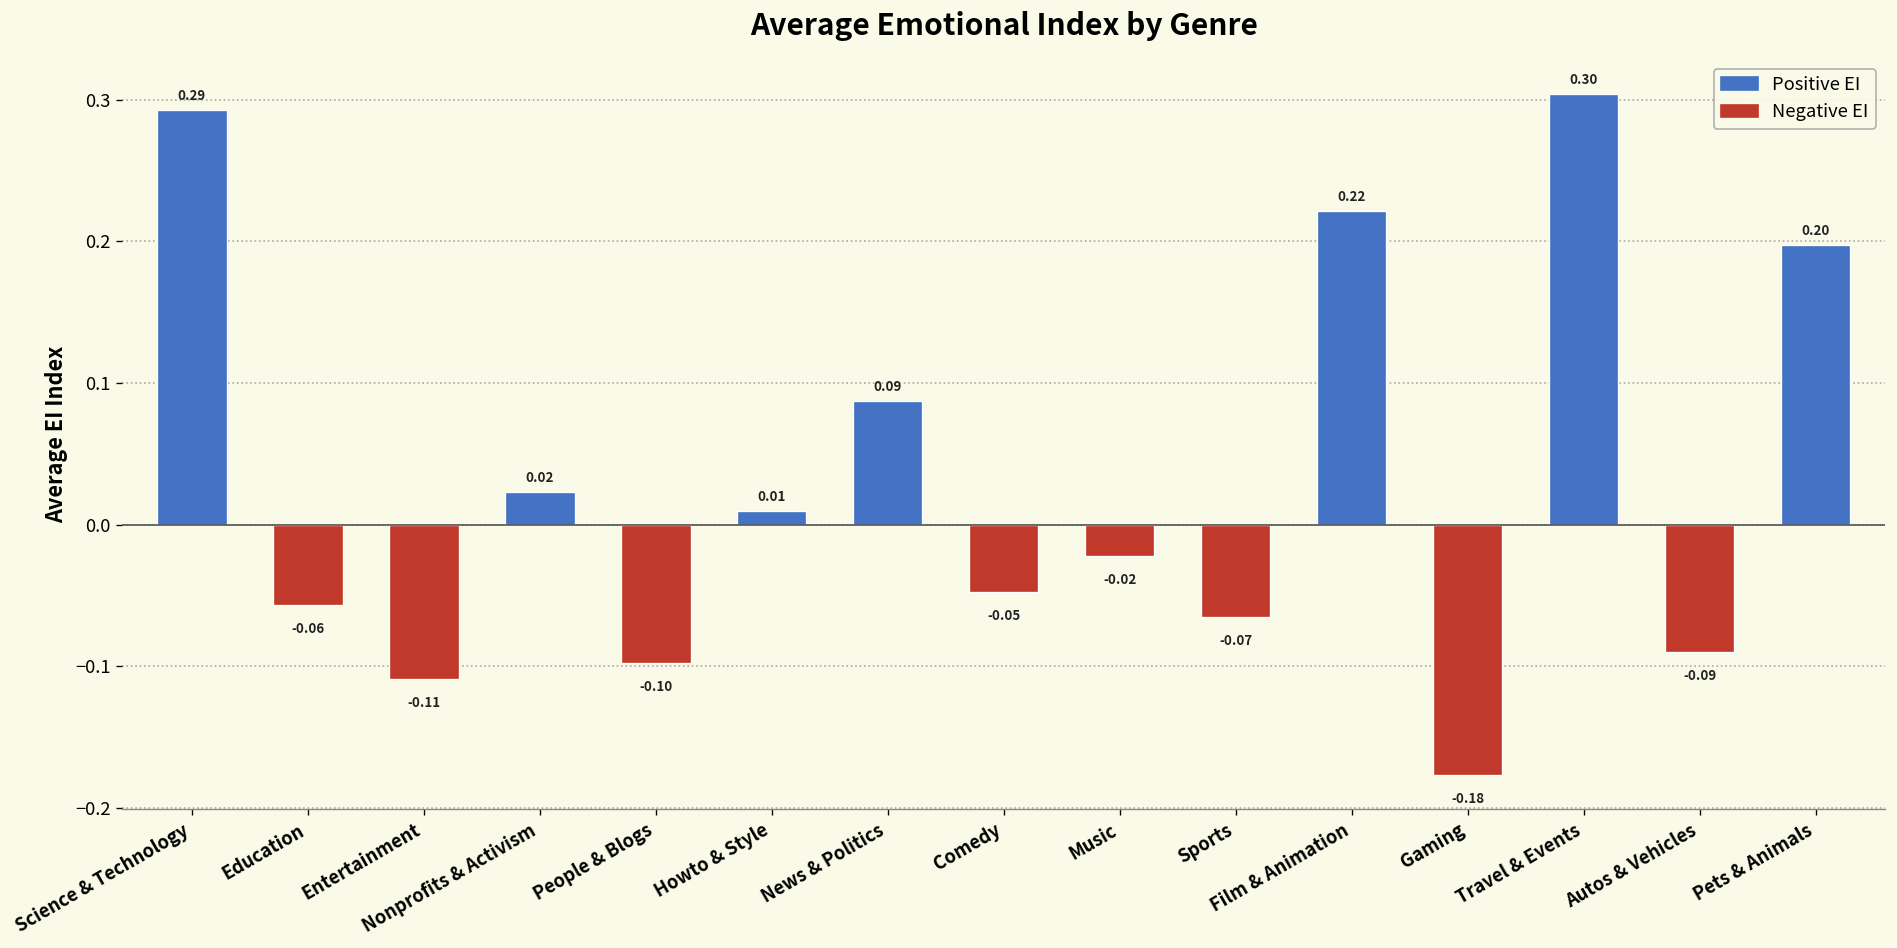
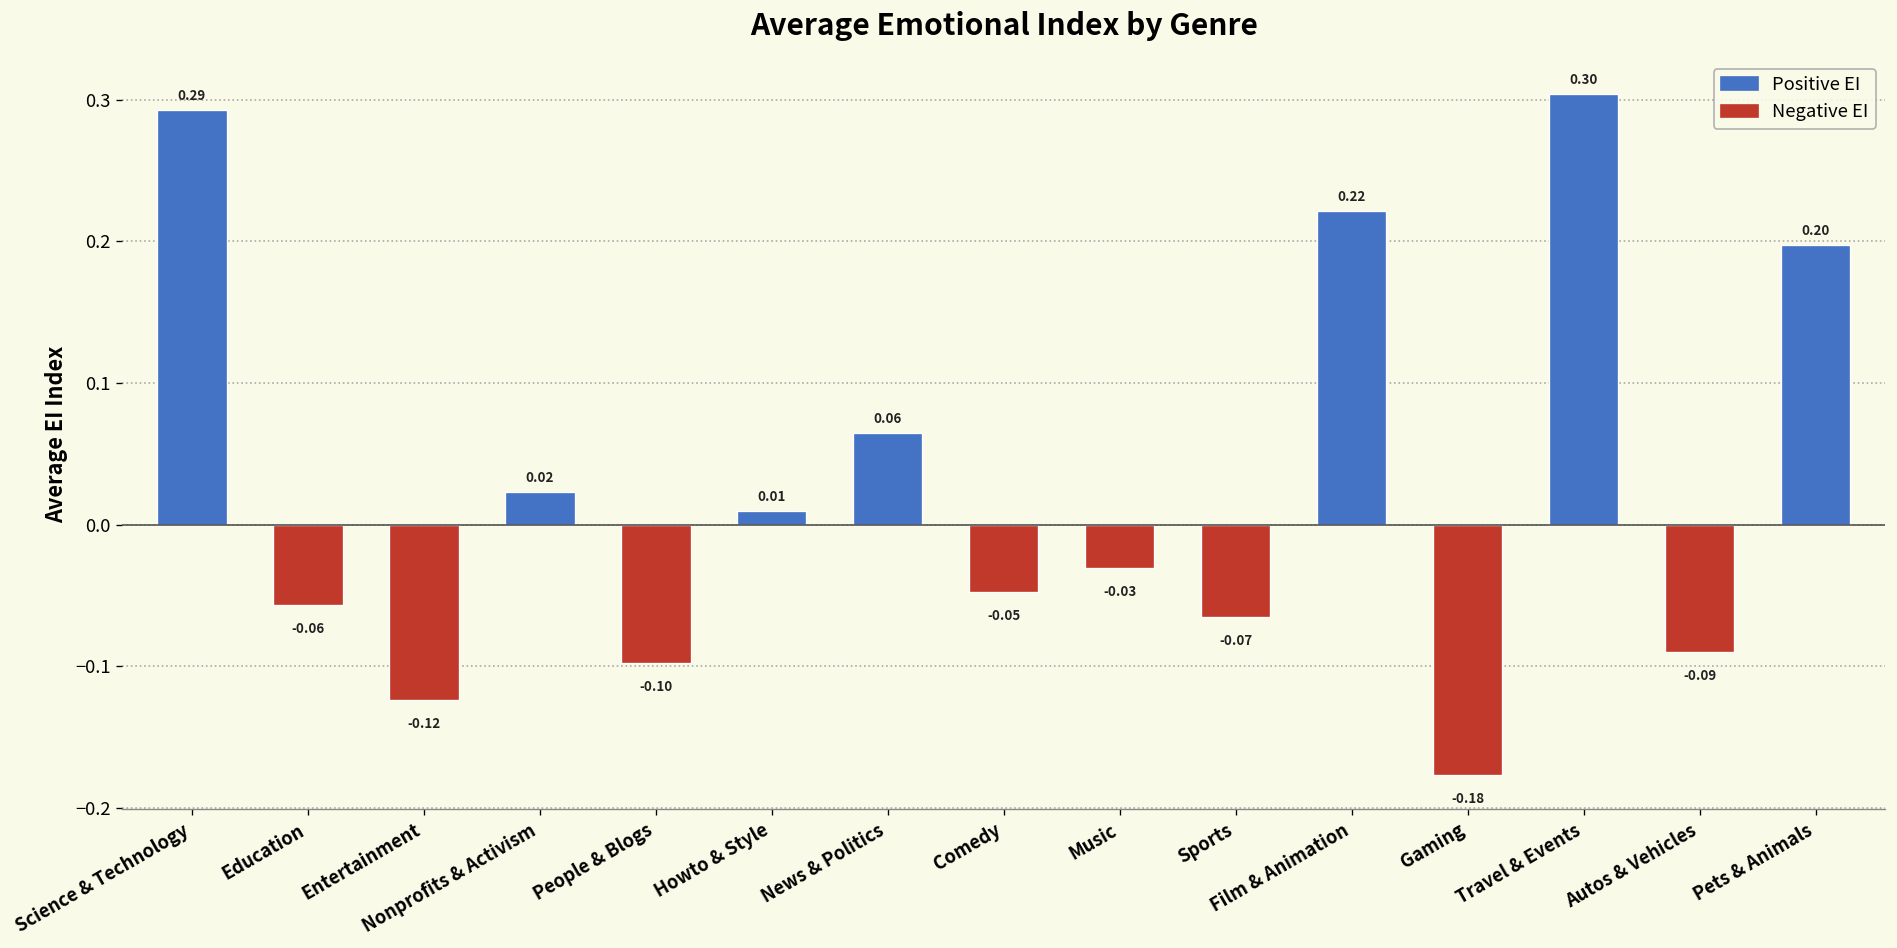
  {
    "Science & Technology": 0.29,
    "Education": -0.06,
-   "Entertainment": -0.11,
+   "Entertainment": -0.12,
    "Nonprofits & Activism": 0.02,
    "People & Blogs": -0.10,
    "Howto & Style": 0.01,
-   "News & Politics": 0.09,
+   "News & Politics": 0.06,
    "Comedy": -0.05,
-   "Music": -0.02,
+   "Music": -0.03,
    "Sports": -0.07,
    "Film & Animation": 0.22,
    "Gaming": -0.18,
    "Travel & Events": 0.30,
    "Autos & Vehicles": -0.09,
    "Pets & Animals": 0.20
  }
